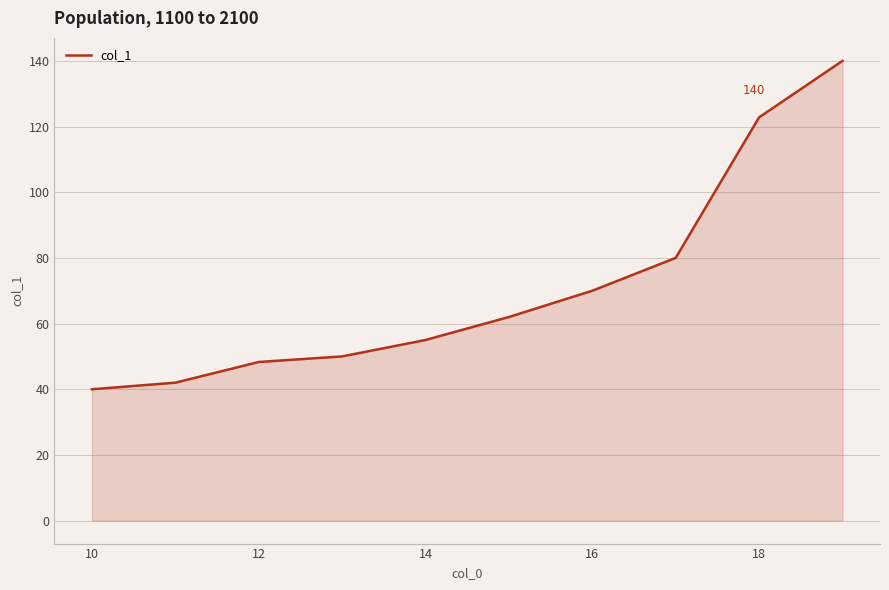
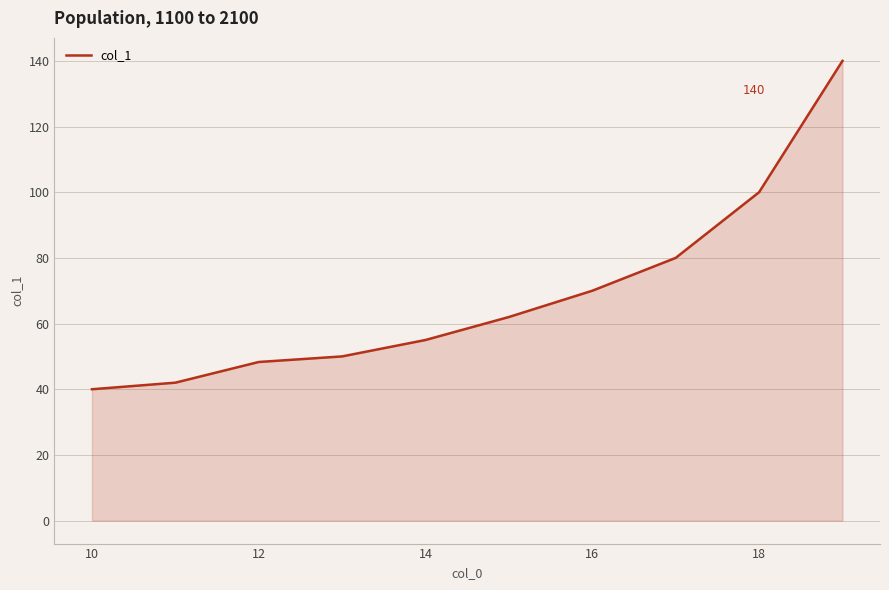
  {
    "10": 40,
    "12": 48,
    "14": 55,
    "16": 70,
-   "18": 123
+   "18": 100
  }
